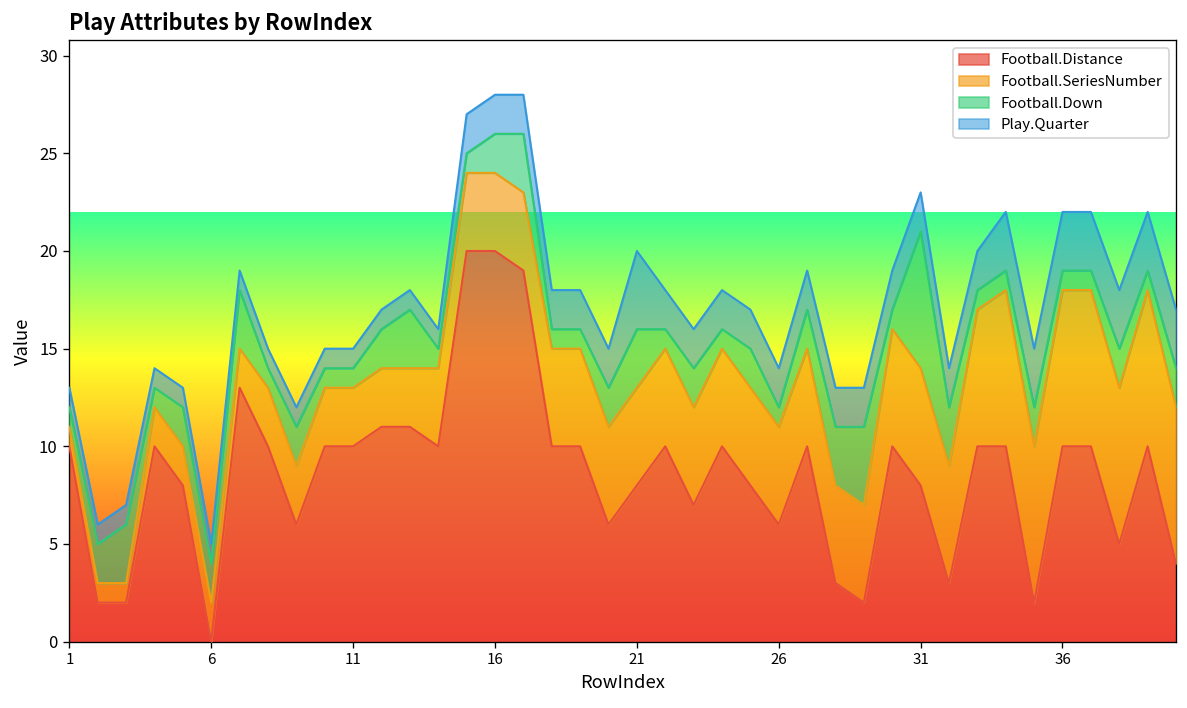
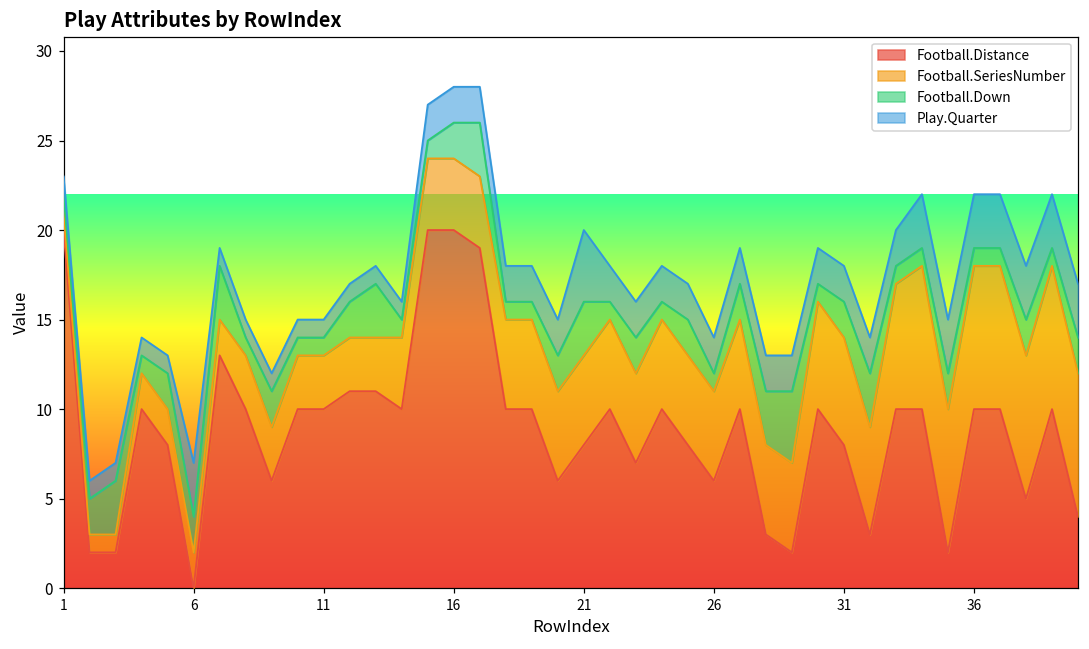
  {
    "Football.Distance": {
-     "1": 10,
+     "1": 20,
      "6": 0,
      "11": 10,
      "16": 20,
      "21": 8,
      "26": 6,
      "31": 8,
      "36": 10
    },
    "Football.SeriesNumber": {
      "1": 1,
      "6": 2,
      "11": 3,
      "16": 4,
      "21": 5,
      "26": 5,
      "31": 6,
      "36": 8
    },
    "Football.Down": {
      "1": 1,
      "6": 2,
      "11": 1,
      "16": 2,
      "21": 3,
      "26": 1,
-     "31": 7,
+     "31": 2,
      "36": 1
    },
    "Play.Quarter": {
      "1": 1,
-     "6": 1,
+     "6": 3,
      "11": 1,
      "16": 2,
      "21": 4,
      "26": 2,
      "31": 2,
      "36": 3
    }
  }
